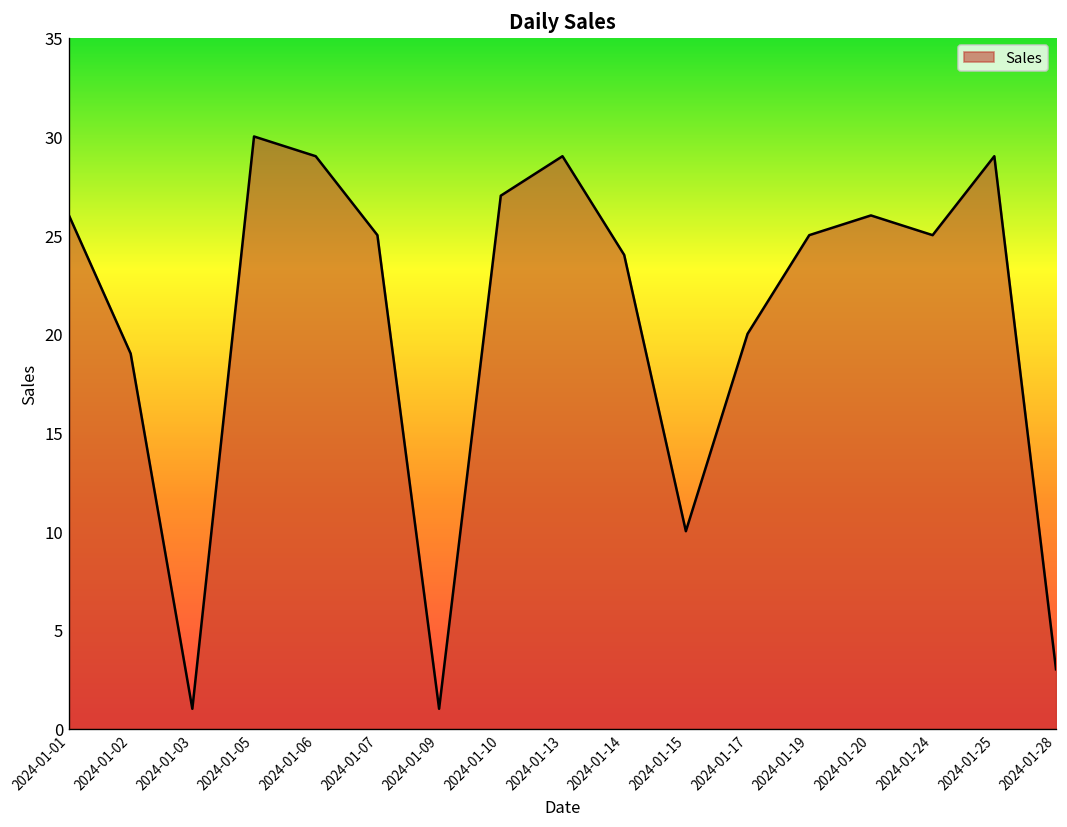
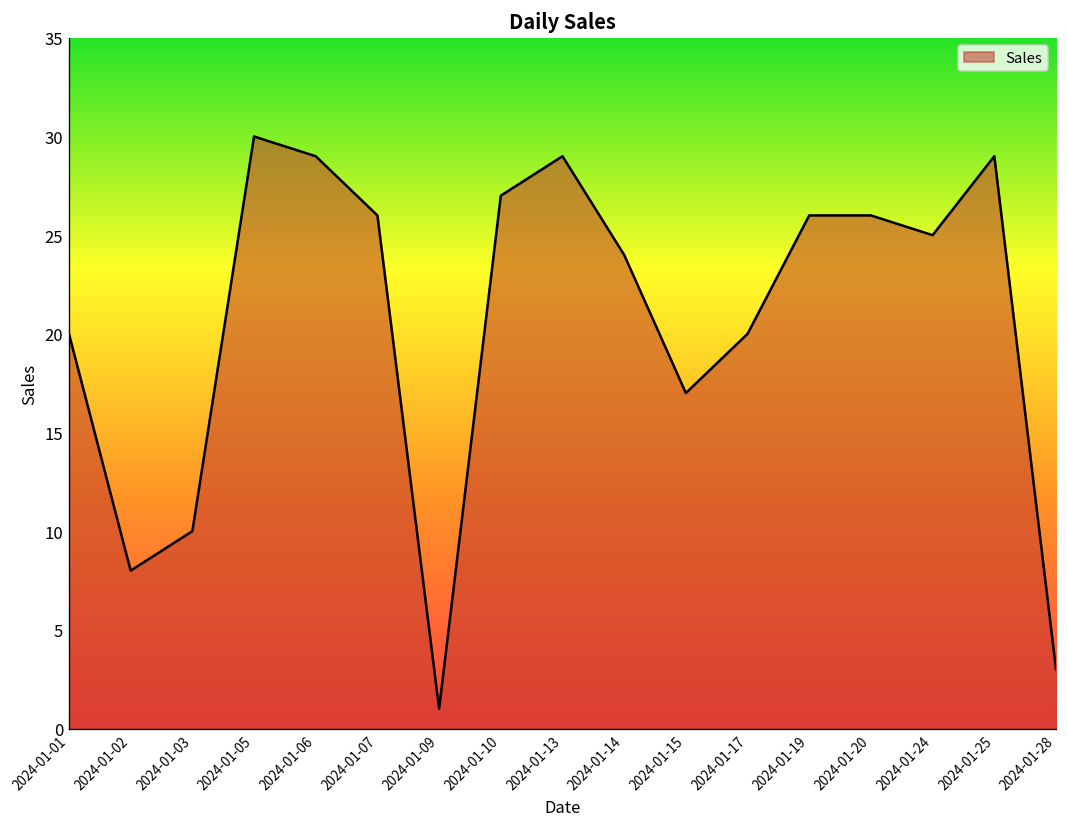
  {
-   "2024-01-01": 26,
-   "2024-01-02": 19,
-   "2024-01-03": 1,
+   "2024-01-01": 20,
+   "2024-01-02": 8,
+   "2024-01-03": 10,
    "2024-01-05": 30,
    "2024-01-06": 29,
-   "2024-01-07": 25,
+   "2024-01-07": 26,
    "2024-01-09": 1,
    "2024-01-10": 27,
    "2024-01-13": 29,
    "2024-01-14": 24,
-   "2024-01-15": 10,
+   "2024-01-15": 17,
    "2024-01-17": 20,
-   "2024-01-19": 25,
+   "2024-01-19": 26,
    "2024-01-20": 26,
    "2024-01-24": 25,
    "2024-01-25": 29,
    "2024-01-28": 3
  }
